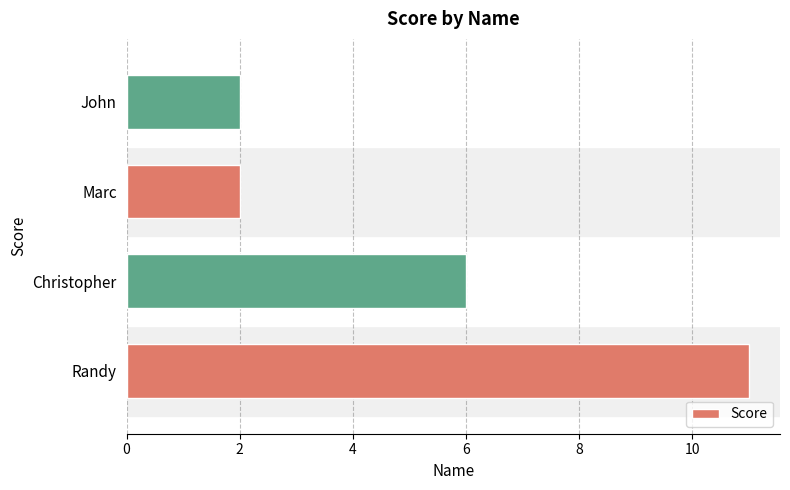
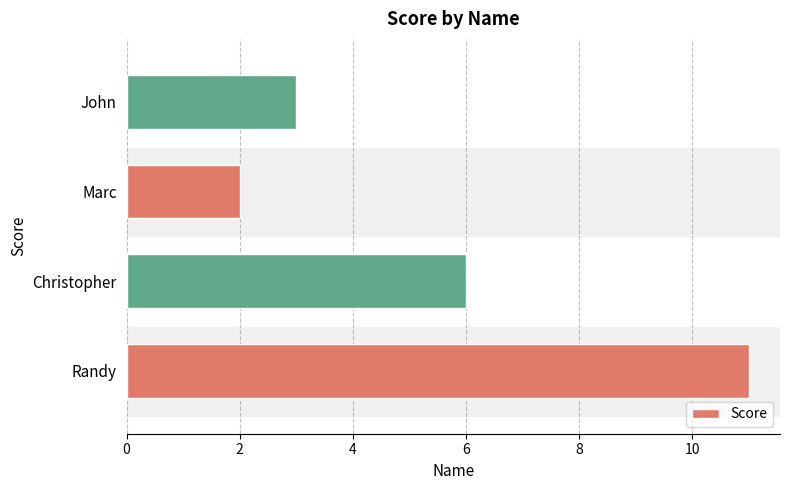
  {
-   "John": 2,
+   "John": 3,
    "Marc": 2,
    "Christopher": 6,
    "Randy": 11
  }
